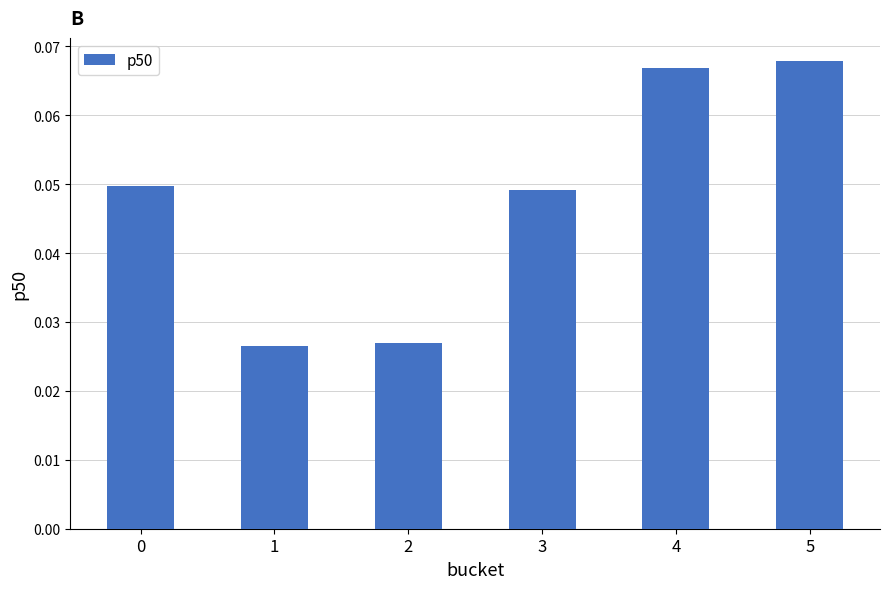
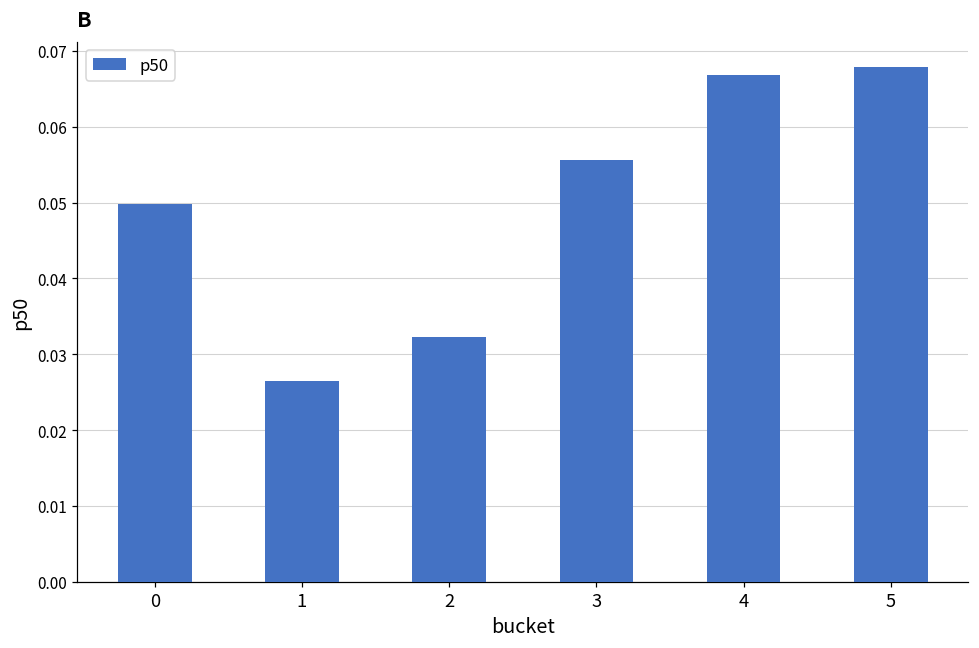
  {
    "0": 0.050,
    "1": 0.026,
-   "2": 0.027,
-   "3": 0.049,
+   "2": 0.032,
+   "3": 0.056,
    "4": 0.067,
    "5": 0.068
  }
